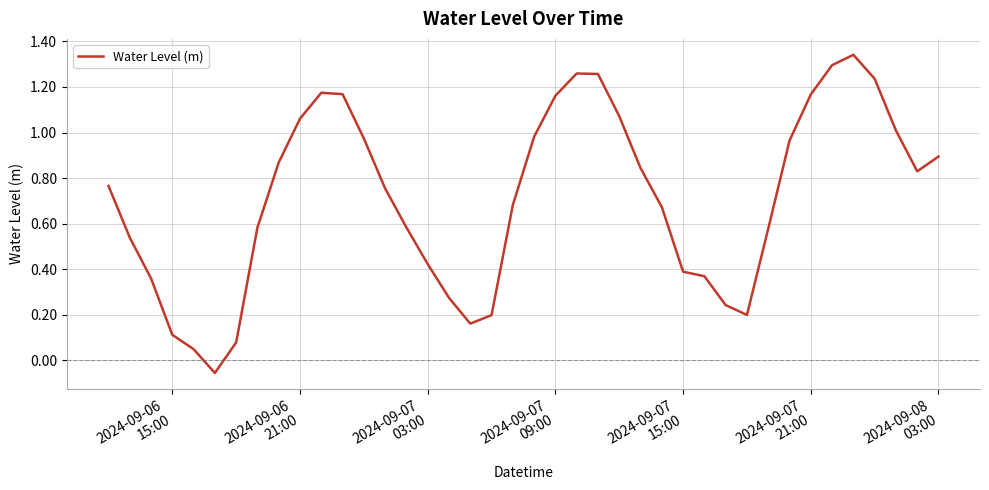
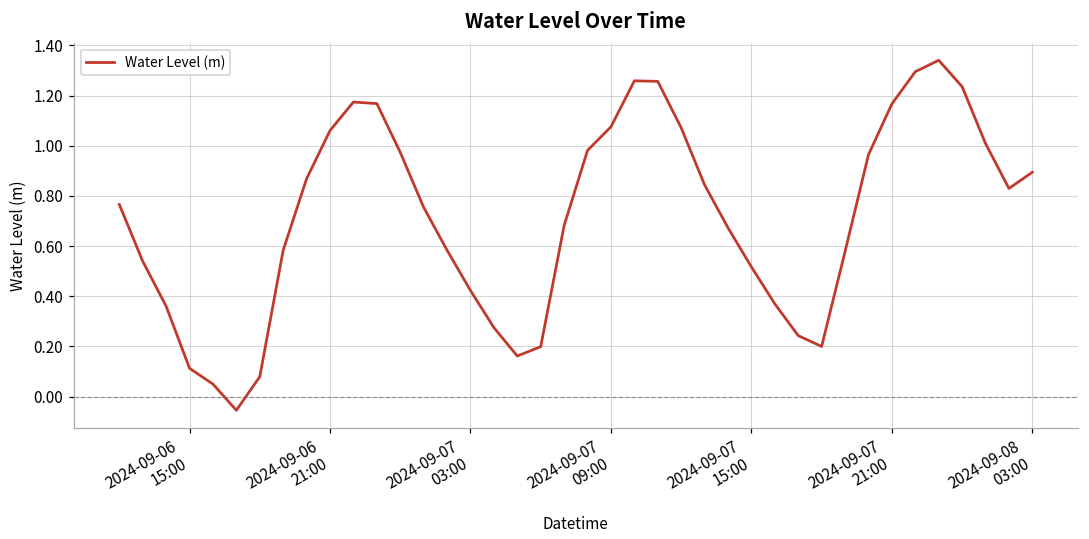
  {
    "2024-09-06 15:00": 0.11,
    "2024-09-06 21:00": 1.06,
    "2024-09-07 03:00": 0.42,
-   "2024-09-07 09:00": 1.16,
-   "2024-09-07 15:00": 0.39,
+   "2024-09-07 09:00": 1.08,
+   "2024-09-07 15:00": 0.52,
    "2024-09-07 21:00": 1.17,
    "2024-09-08 03:00": 0.89
  }
